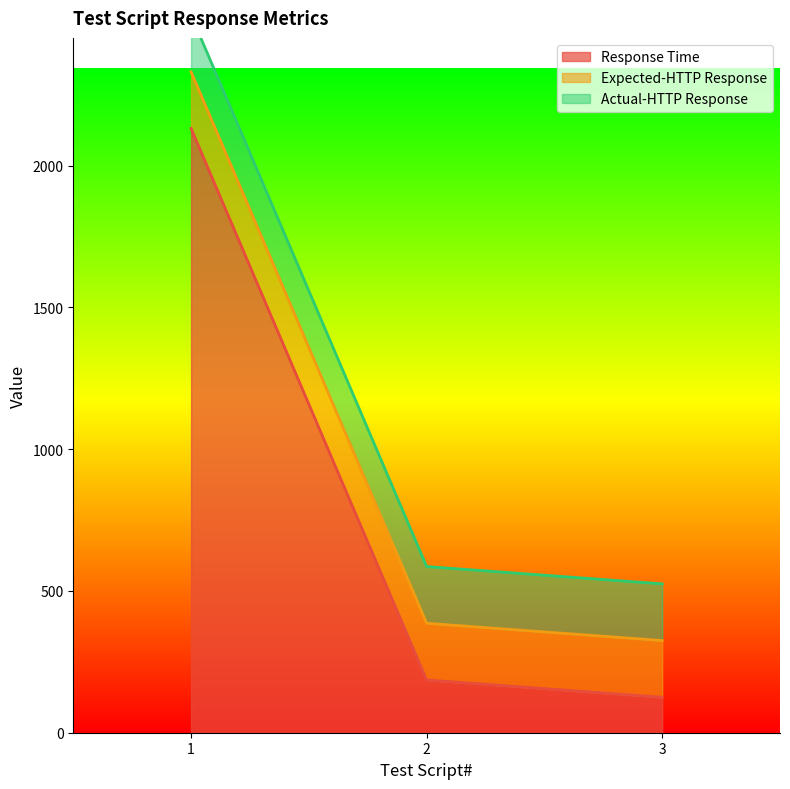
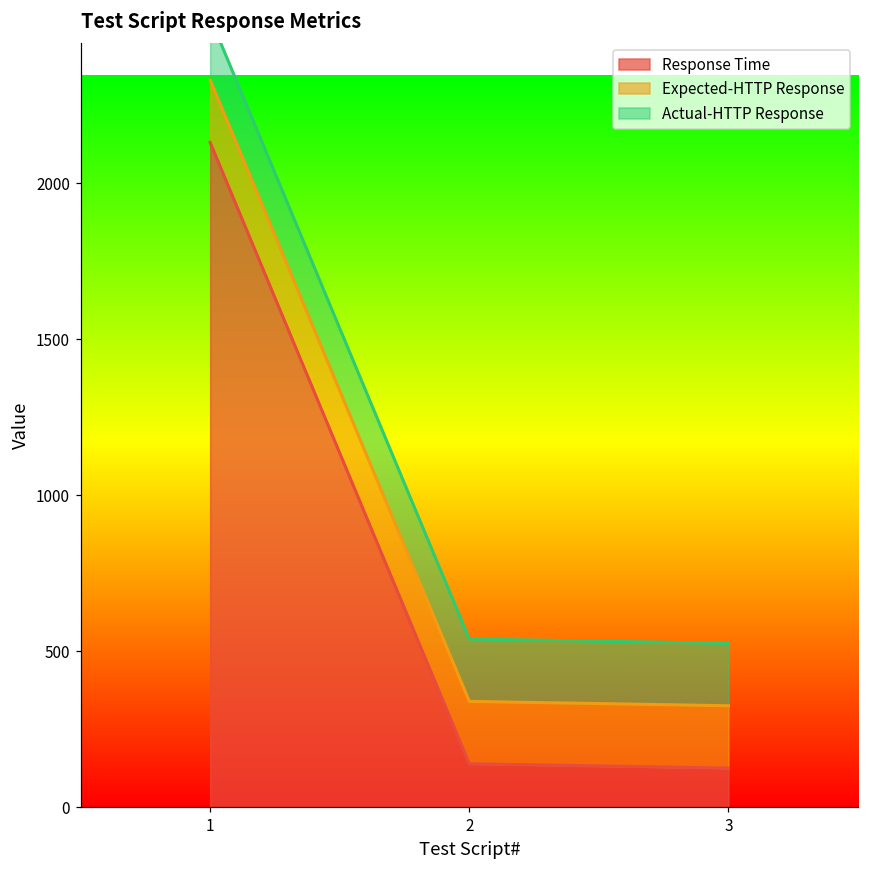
  {
    "Response Time": {
      "1": 2130,
-     "2": 190,
+     "2": 140,
      "3": 130
    },
    "Expected-HTTP Response": {
      "1": 200,
      "2": 200,
      "3": 200
    },
    "Actual-HTTP Response": {
      "2": 200,
      "3": 200
    }
  }
